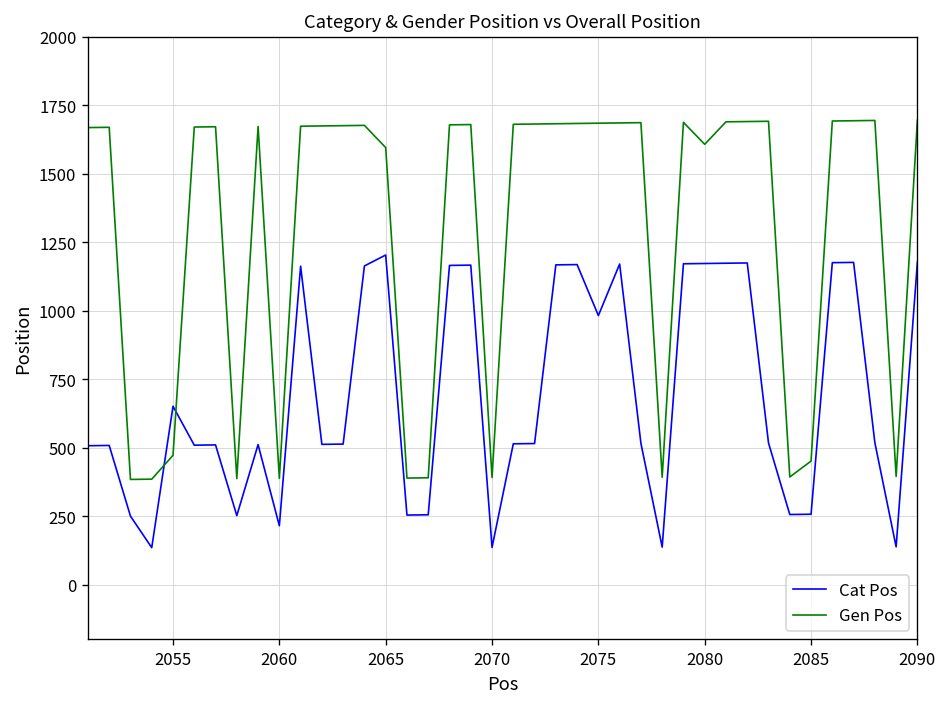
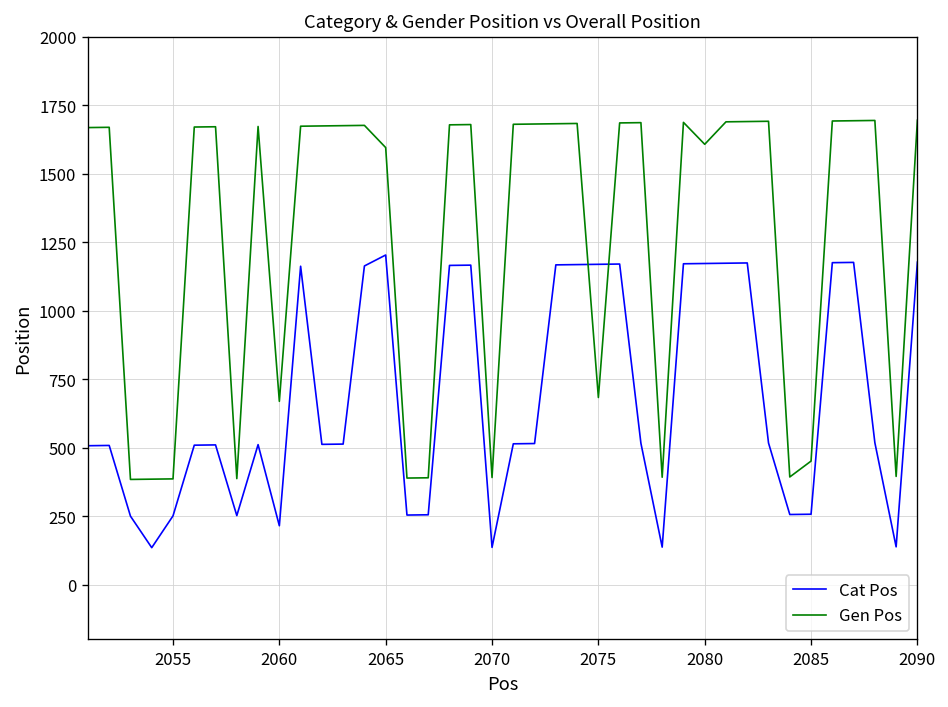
  {
    "Cat Pos": {
-     "2055": 650,
+     "2055": 250,
      "2060": 220,
      "2065": 1200,
      "2070": 140,
-     "2075": 980,
+     "2075": 1170,
      "2080": 1170,
      "2085": 260,
      "2090": 1180
    },
    "Gen Pos": {
-     "2055": 470,
-     "2060": 390,
+     "2055": 390,
+     "2060": 670,
      "2065": 1600,
      "2070": 390,
-     "2075": 1680,
+     "2075": 680,
      "2080": 1610,
      "2085": 450,
      "2090": 1700
    }
  }
